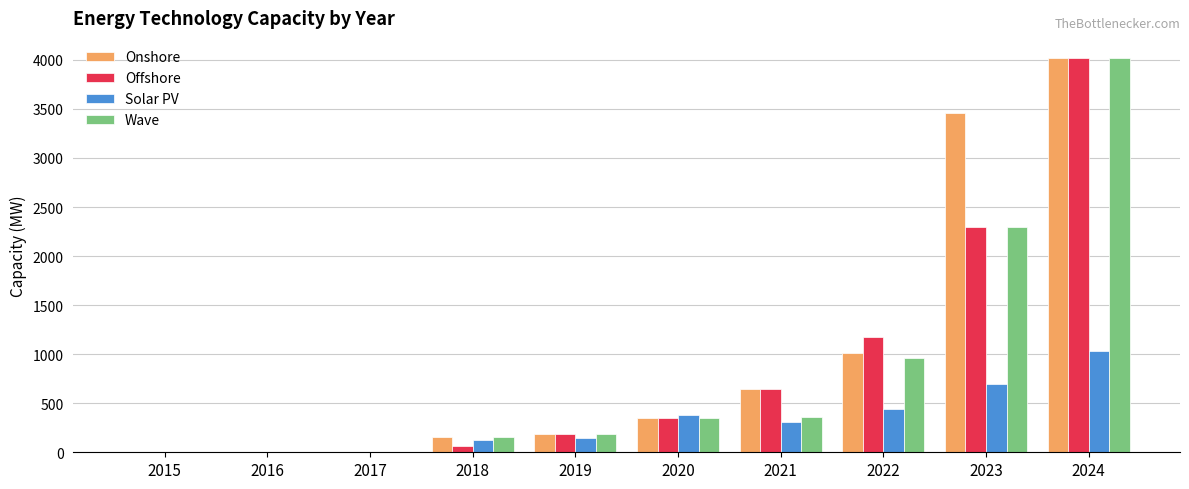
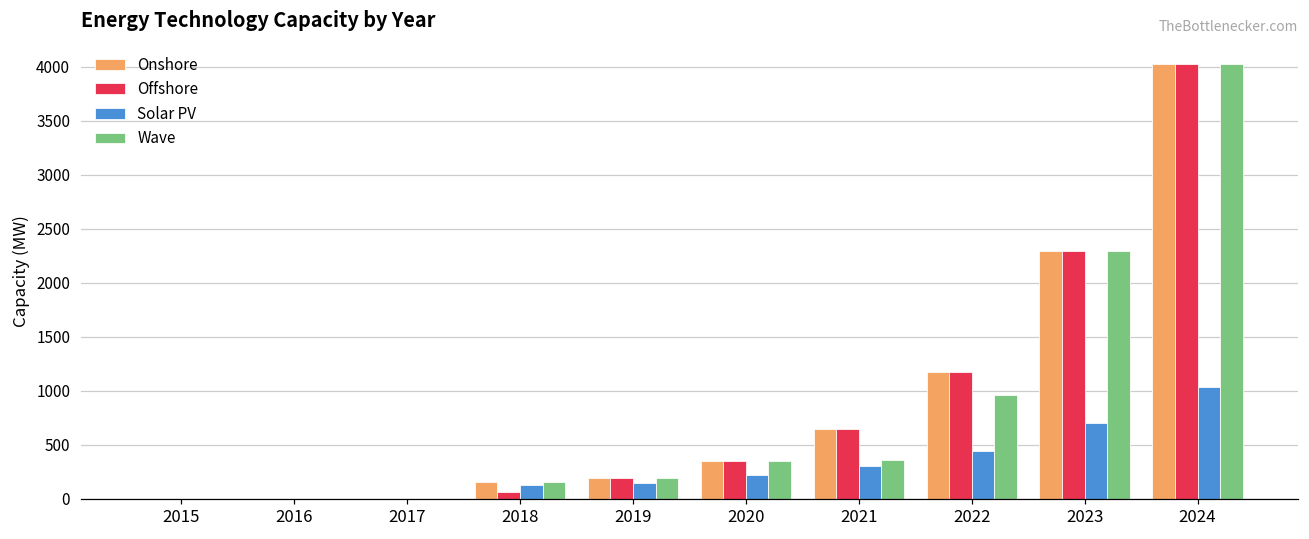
  {
    "Onshore": {
      "2015": 0,
      "2016": 0,
      "2017": 0,
      "2018": 200,
      "2019": 200,
      "2020": 400,
      "2021": 600,
-     "2022": 1000,
-     "2023": 3500,
+     "2022": 1200,
+     "2023": 2300,
      "2024": 4000
    },
    "Offshore": {
      "2015": 0,
      "2016": 0,
      "2017": 0,
      "2018": 100,
      "2019": 200,
      "2020": 400,
      "2021": 600,
      "2022": 1200,
      "2023": 2300,
      "2024": 4000
    },
    "Solar PV": {
      "2015": 0,
      "2016": 0,
      "2017": 0,
      "2018": 100,
      "2019": 100,
-     "2020": 400,
+     "2020": 200,
      "2021": 300,
      "2022": 400,
      "2023": 700,
      "2024": 1000
    },
    "Wave": {
      "2015": 0,
      "2016": 0,
      "2017": 0,
      "2018": 200,
      "2019": 200,
      "2020": 400,
      "2021": 400,
      "2022": 1000,
      "2023": 2300,
      "2024": 4000
    }
  }
